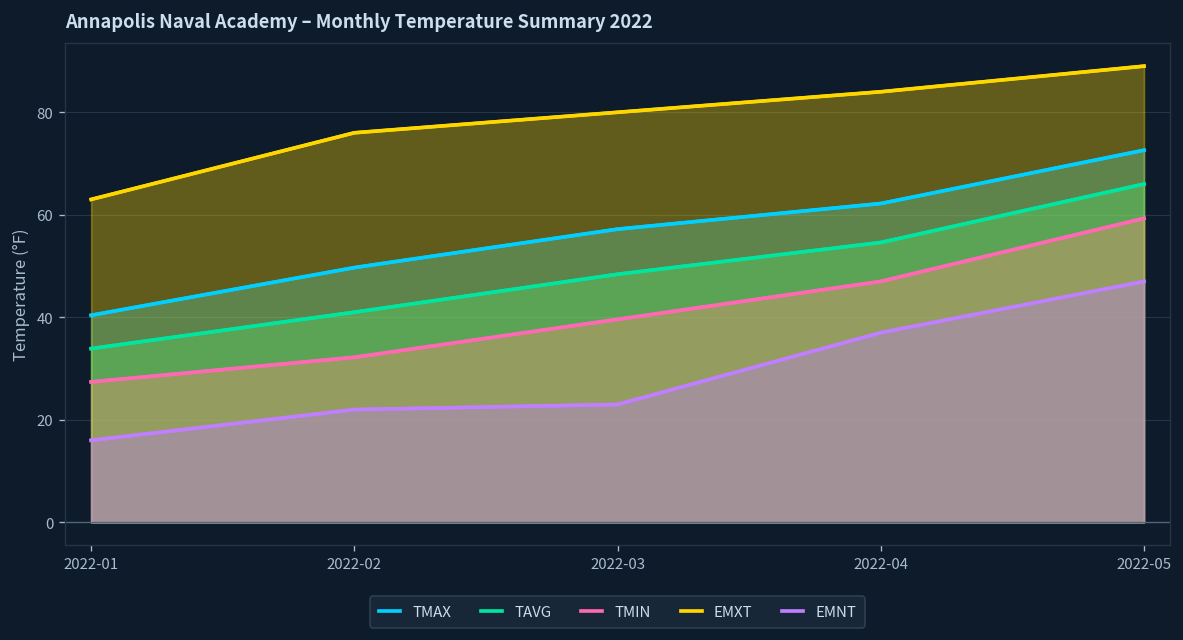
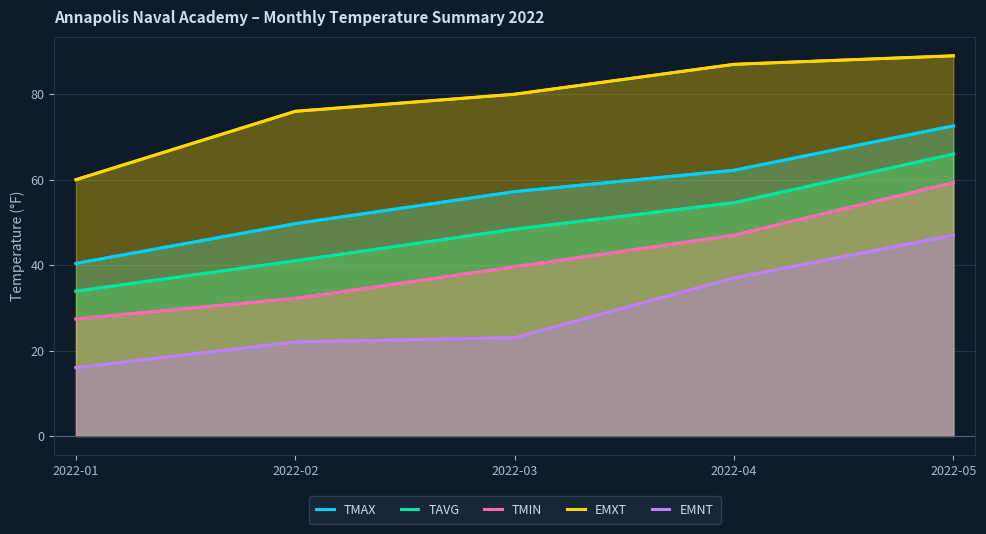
  {
    "EMXT": {
-     "2022-01": 63,
+     "2022-01": 60,
      "2022-02": 76,
      "2022-03": 80,
-     "2022-04": 84,
+     "2022-04": 87,
      "2022-05": 89
    }
  }
